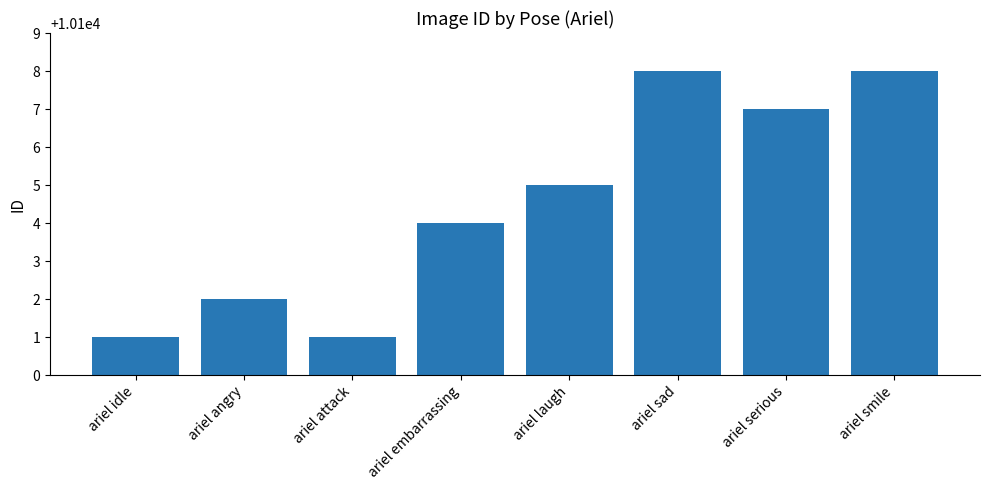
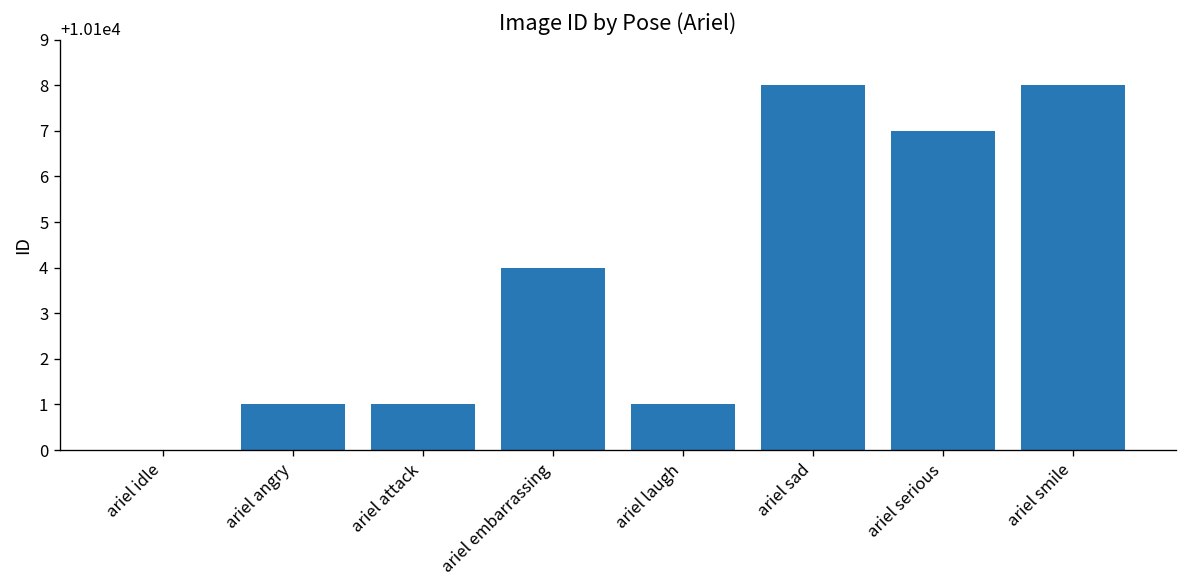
  {
-   "ariel idle": 10101,
-   "ariel angry": 10102,
+   "ariel idle": 10100,
+   "ariel angry": 10101,
    "ariel attack": 10101,
    "ariel embarrassing": 10104,
-   "ariel laugh": 10105,
+   "ariel laugh": 10101,
    "ariel sad": 10108,
    "ariel serious": 10107,
    "ariel smile": 10108
  }
